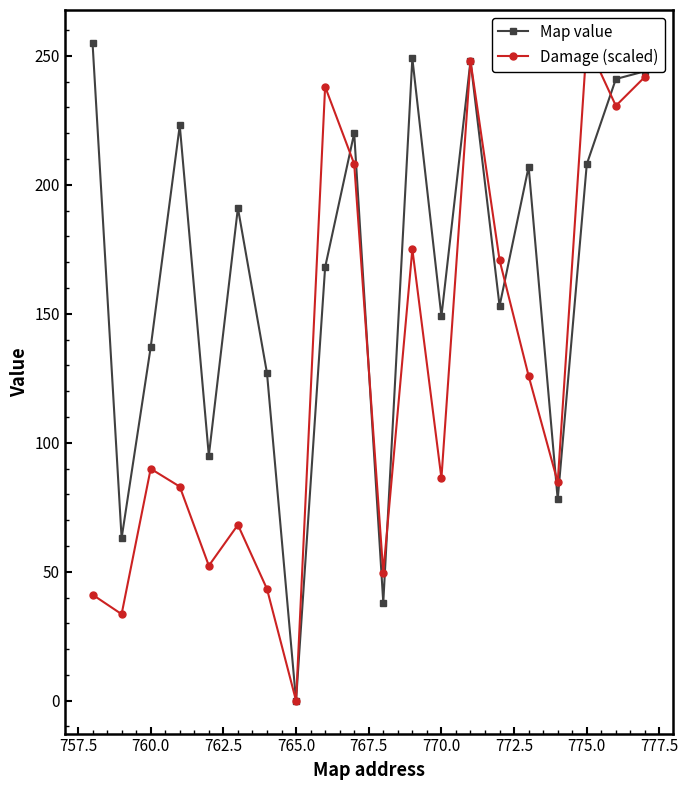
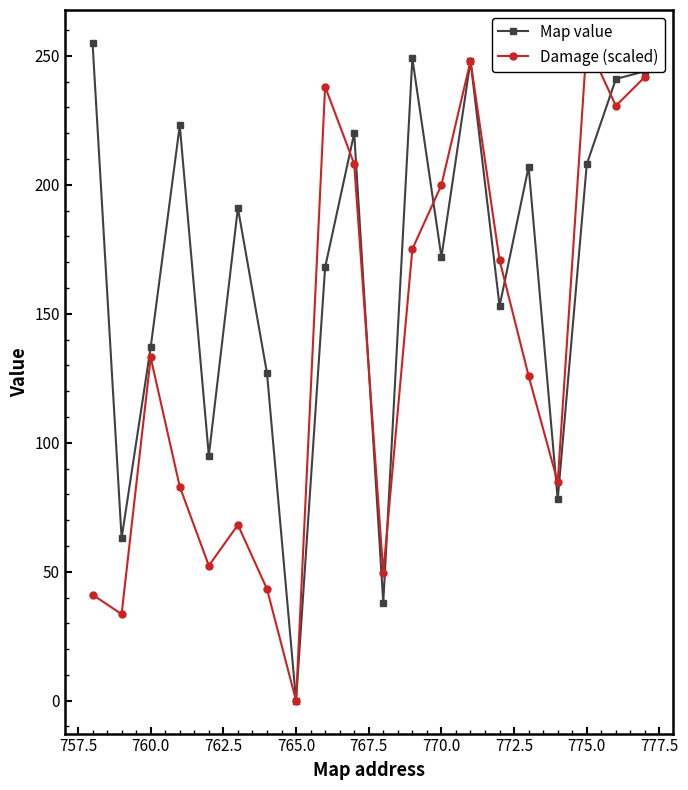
  {
    "Map value": {
      "760.0": 137,
-     "770.0": 149,
+     "770.0": 172,
      "775.0": 208
    },
    "Damage (scaled)": {
-     "760.0": 90,
-     "770.0": 86
+     "760.0": 133,
+     "770.0": 200
    }
  }
